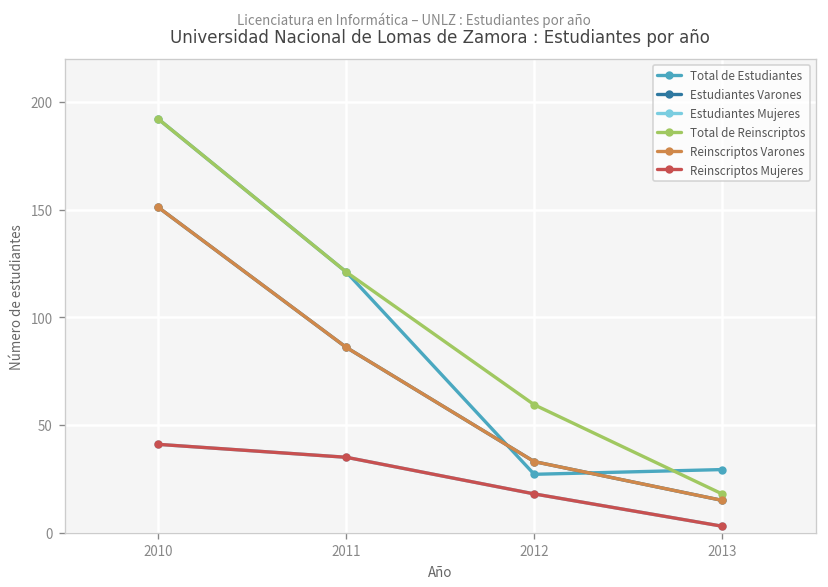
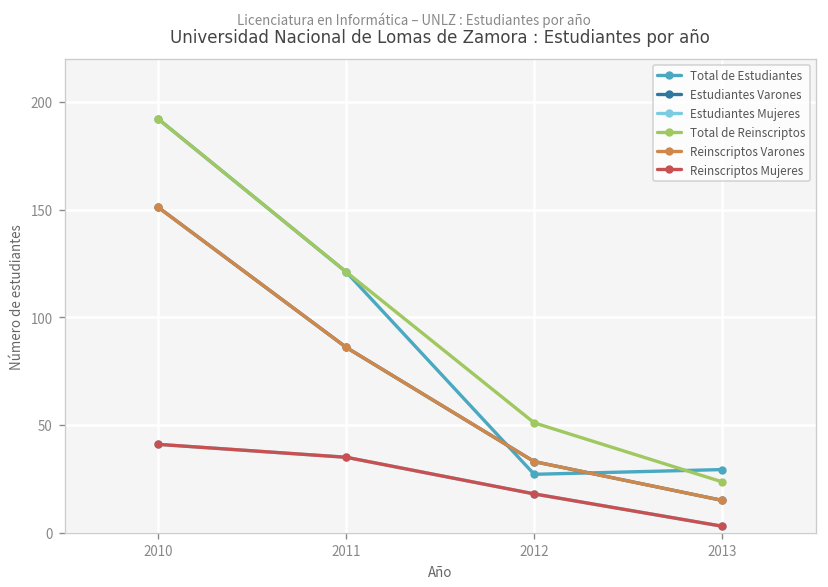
  {
    "Total de Estudiantes": {
      "2012": 27,
      "2013": 29
    },
    "Total de Reinscriptos": {
-     "2012": 59,
-     "2013": 18
+     "2012": 51,
+     "2013": 24
    }
  }
